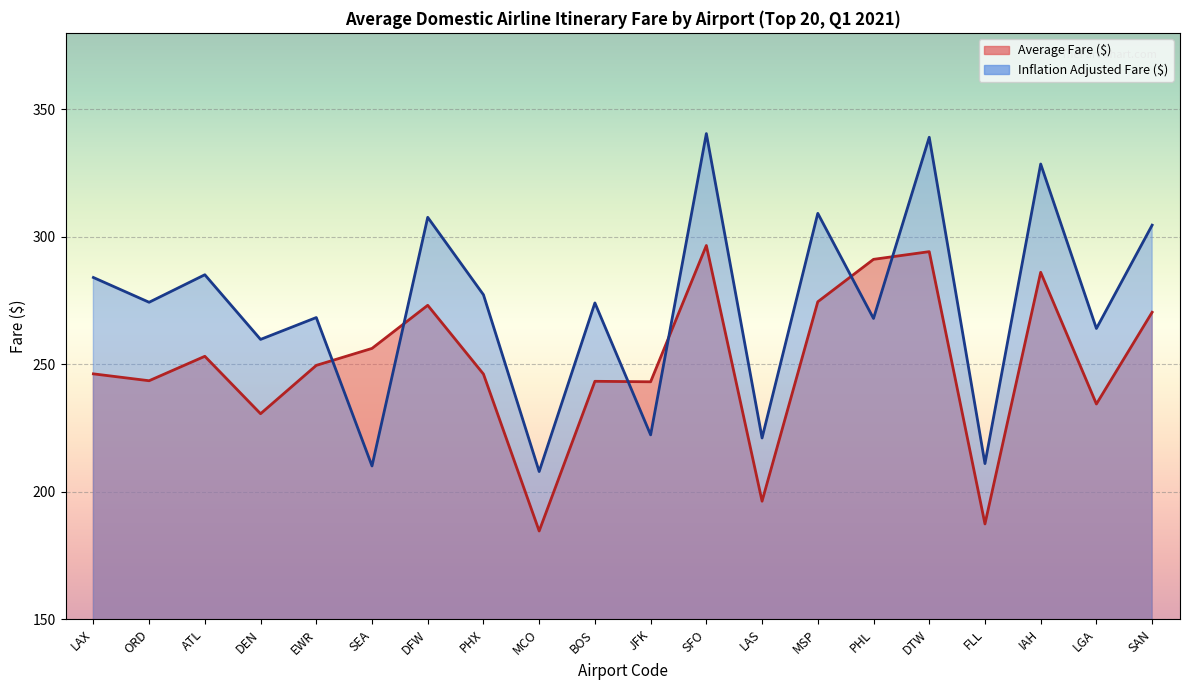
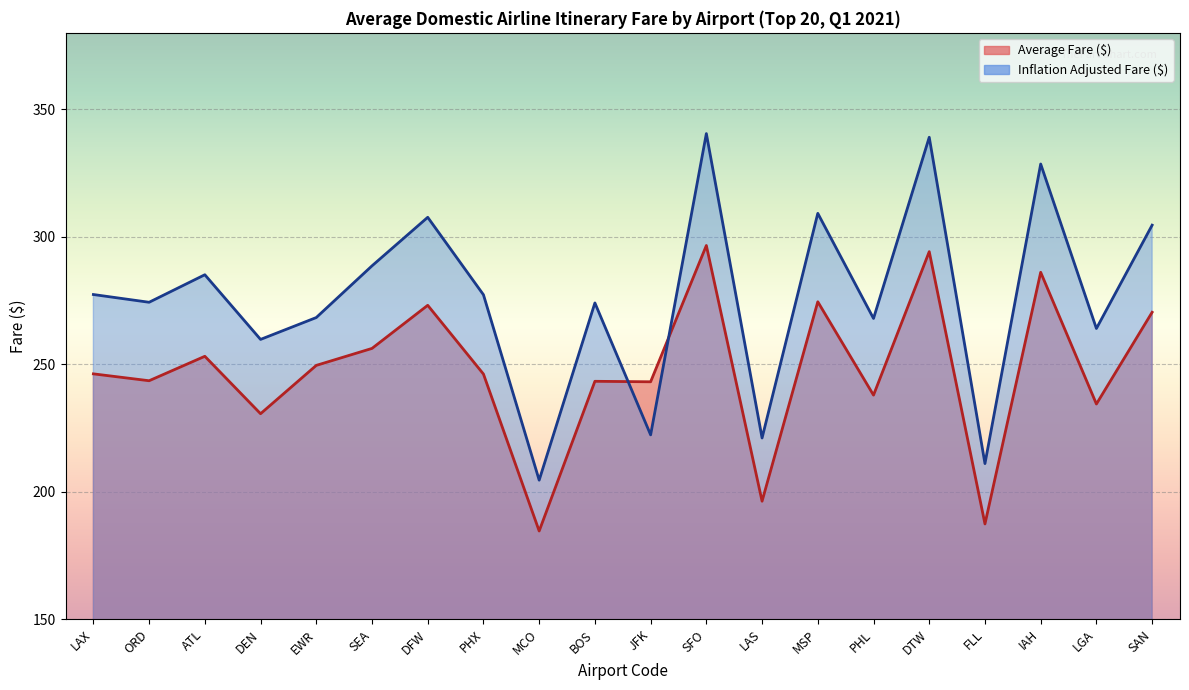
  {
    "Average Fare ($)": {
      "LAX": 246,
      "ORD": 244,
      "ATL": 253,
      "DEN": 231,
      "EWR": 250,
      "SEA": 256,
      "DFW": 273,
      "PHX": 246,
      "MCO": 185,
      "BOS": 243,
      "JFK": 243,
      "SFO": 297,
      "LAS": 196,
      "MSP": 275,
-     "PHL": 291,
+     "PHL": 238,
      "DTW": 294,
      "FLL": 187,
      "IAH": 286,
      "LGA": 234,
      "SAN": 270
    },
    "Inflation Adjusted Fare ($)": {
-     "LAX": 284,
+     "LAX": 277,
      "ORD": 274,
      "ATL": 285,
      "DEN": 260,
      "EWR": 268,
-     "SEA": 210,
+     "SEA": 289,
      "DFW": 308,
      "PHX": 277,
-     "MCO": 208,
+     "MCO": 205,
      "BOS": 274,
      "JFK": 222,
      "SFO": 340,
      "LAS": 221,
      "MSP": 309,
      "PHL": 268,
      "DTW": 339,
      "FLL": 211,
      "IAH": 329,
      "LGA": 264,
      "SAN": 305
    }
  }
